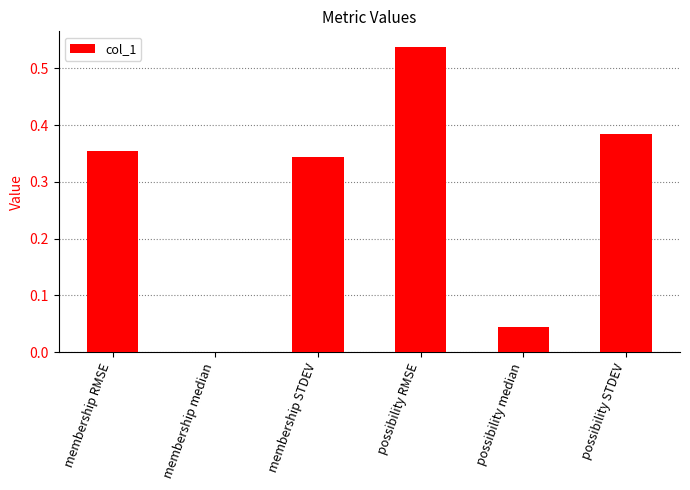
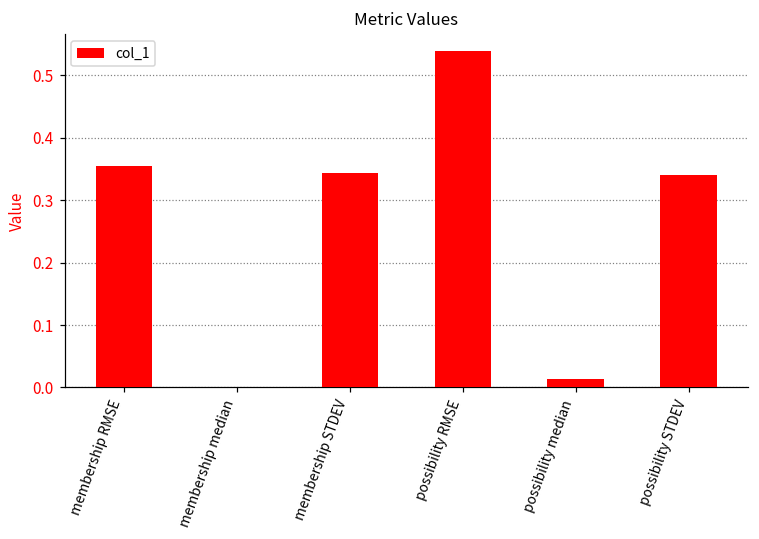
  {
    "membership RMSE": 0.35,
    "membership STDEV": 0.34,
    "possibility RMSE": 0.54,
-   "possibility median": 0.04,
-   "possibility STDEV": 0.38
+   "possibility median": 0.01,
+   "possibility STDEV": 0.34
  }
